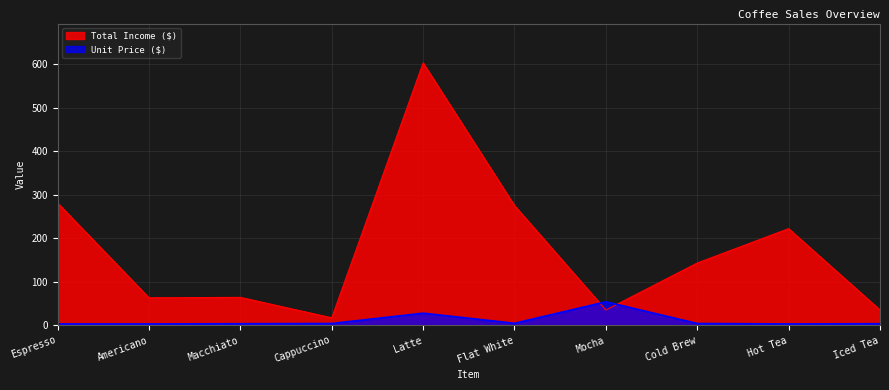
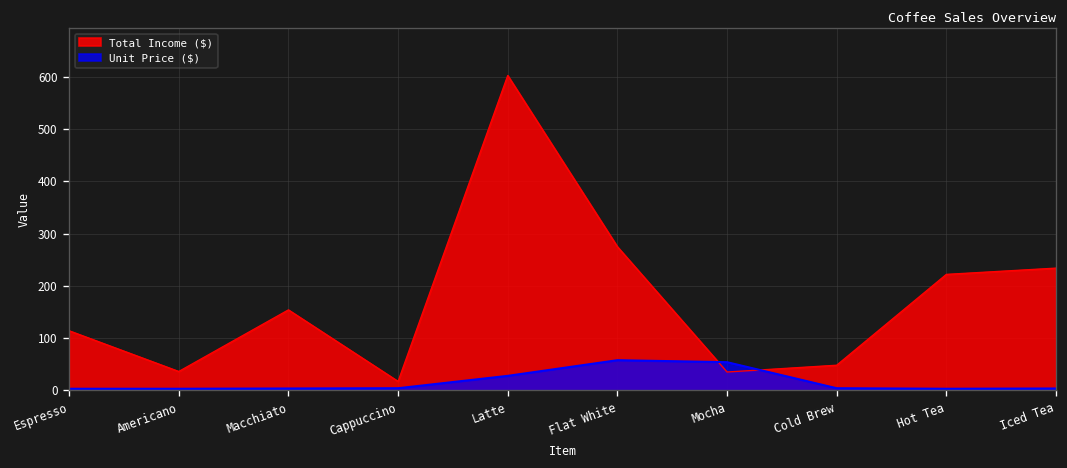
  {
    "Total Income ($)": {
-     "Espresso": 280,
-     "Americano": 60,
-     "Macchiato": 60,
+     "Espresso": 110,
+     "Americano": 40,
+     "Macchiato": 150,
      "Cappuccino": 20,
      "Latte": 600,
      "Flat White": 280,
      "Mocha": 40,
-     "Cold Brew": 140,
+     "Cold Brew": 50,
      "Hot Tea": 220,
-     "Iced Tea": 40
+     "Iced Tea": 230
    },
    "Unit Price ($)": {
      "Espresso": 0,
      "Americano": 0,
      "Macchiato": 0,
      "Cappuccino": 0,
      "Latte": 30,
-     "Flat White": 0,
+     "Flat White": 60,
      "Mocha": 50,
      "Cold Brew": 0,
      "Hot Tea": 0,
      "Iced Tea": 0
    }
  }
